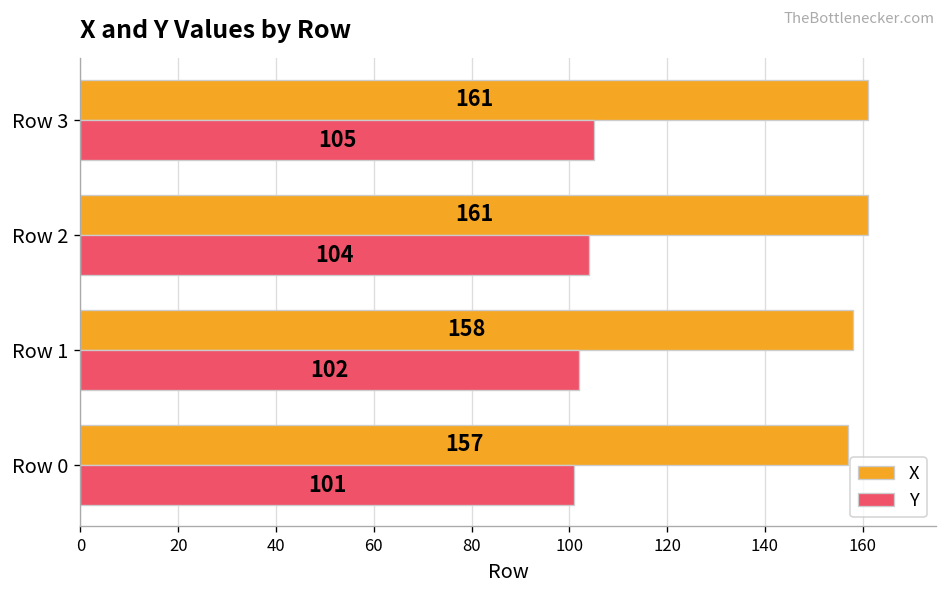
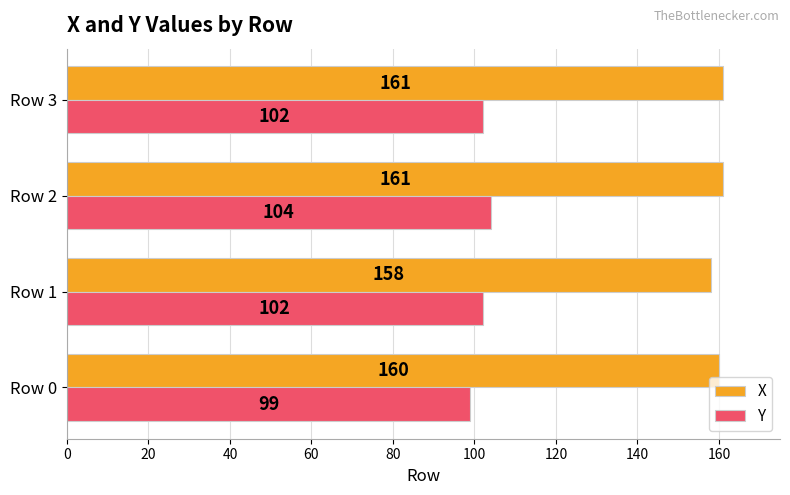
  {
    "X": {
      "Row 3": 161,
      "Row 2": 161,
      "Row 1": 158,
-     "Row 0": 157
+     "Row 0": 160
    },
    "Y": {
-     "Row 3": 105,
+     "Row 3": 102,
      "Row 2": 104,
      "Row 1": 102,
-     "Row 0": 101
+     "Row 0": 99
    }
  }
